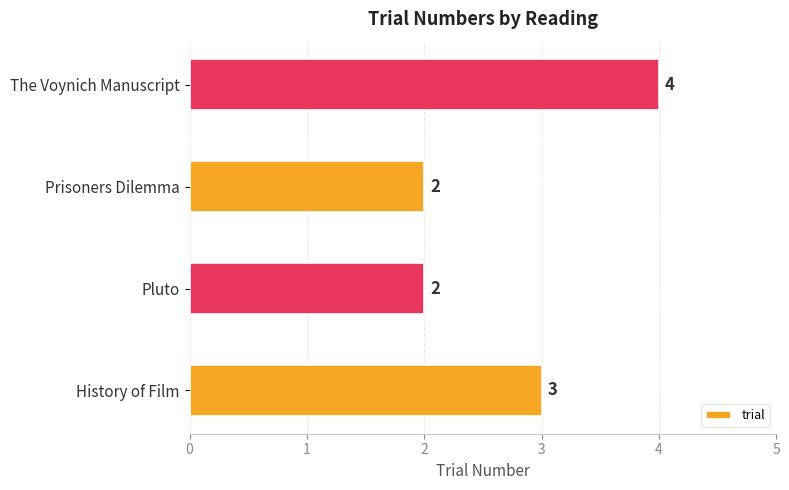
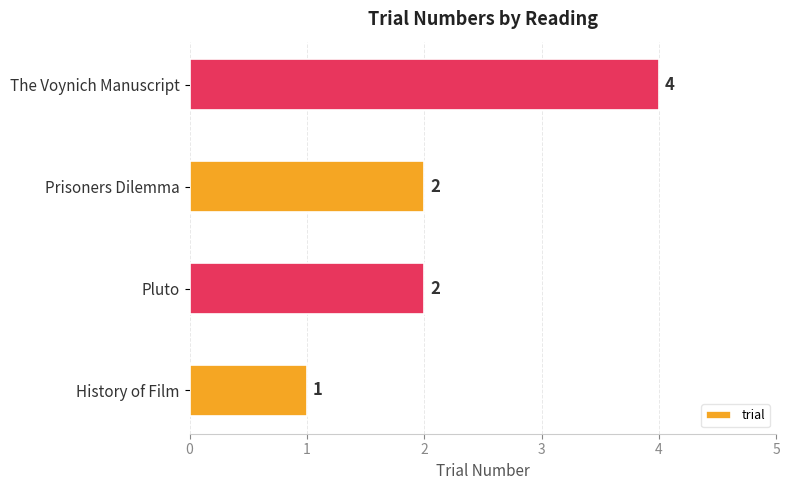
  {
    "The Voynich Manuscript": 4,
    "Prisoners Dilemma": 2,
    "Pluto": 2,
-   "History of Film": 3
+   "History of Film": 1
  }
